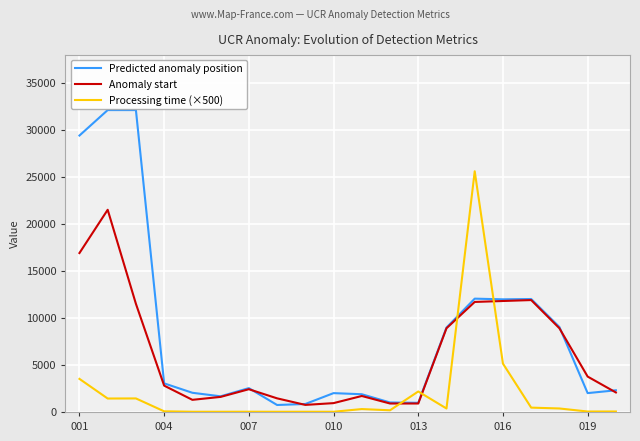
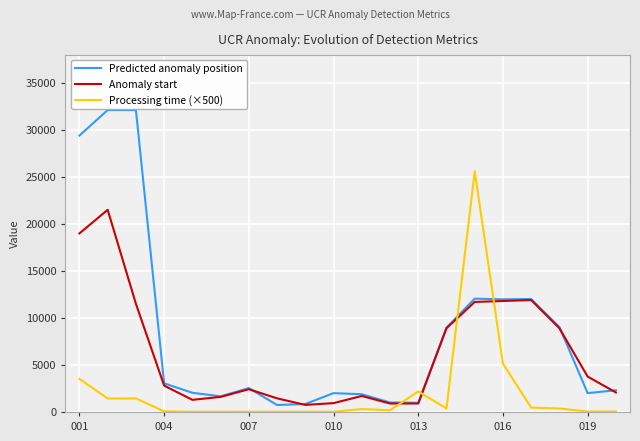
  {
    "Predicted anomaly position": {
      "001": 29000,
      "010": 2000,
      "019": 2000
    },
    "Anomaly start": {
-     "001": 17000,
+     "001": 19000,
      "010": 1000,
      "019": 4000
    },
    "Processing time (×500)": {
      "001": 4000,
      "004": 0,
      "007": 0,
      "010": 0,
      "013": 2000,
      "016": 5000,
      "019": 0
    }
  }
